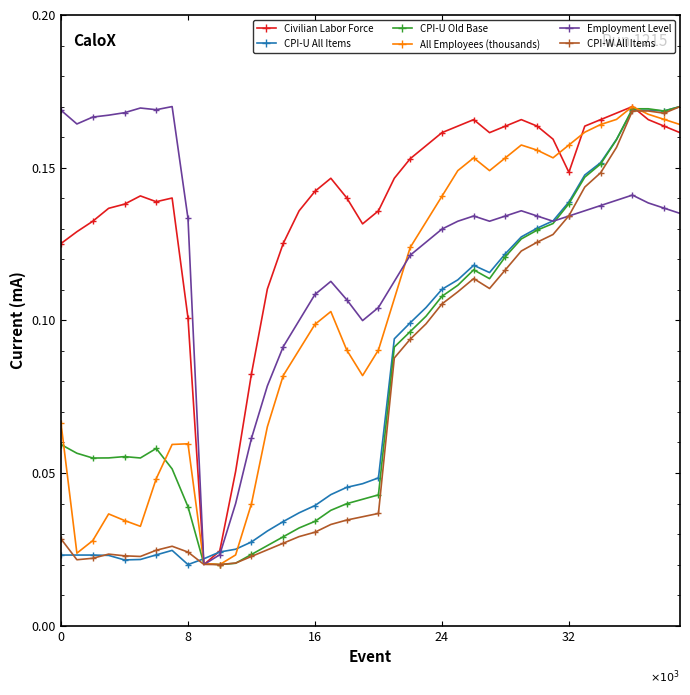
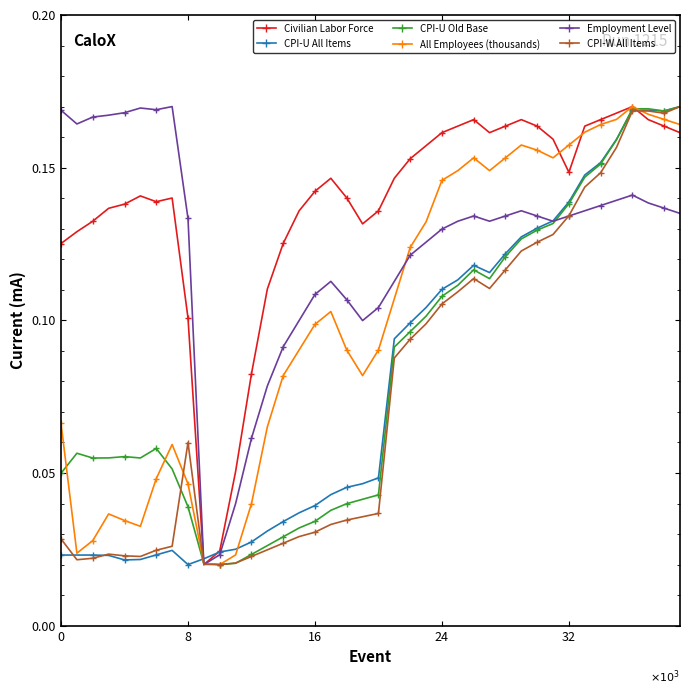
  {
    "Civilian Labor Force": {
      "0": 0.125,
      "8": 0.101,
      "16": 0.142,
      "24": 0.161,
      "32": 0.148
    },
    "CPI-U All Items": {
      "0": 0.023,
      "8": 0.020,
      "16": 0.039,
      "24": 0.110
    },
    "CPI-U Old Base": {
-     "0": 0.059,
+     "0": 0.050,
      "8": 0.039,
      "16": 0.034,
      "24": 0.108
    },
    "All Employees (thousands)": {
      "0": 0.066,
-     "8": 0.060,
+     "8": 0.046,
      "16": 0.099,
-     "24": 0.141,
+     "24": 0.146,
      "32": 0.157
    },
    "Employment Level": {
      "0": 0.169,
      "8": 0.133,
      "16": 0.108,
      "24": 0.130
    },
    "CPI-W All Items": {
      "0": 0.028,
-     "8": 0.024,
+     "8": 0.060,
      "16": 0.031,
      "24": 0.105
    }
  }
